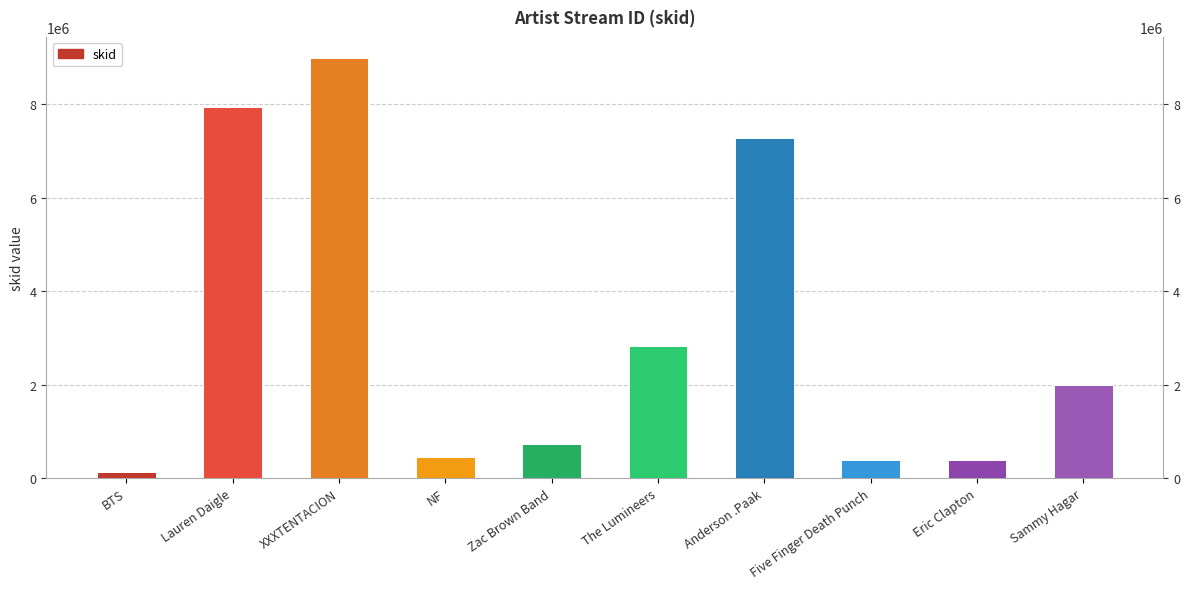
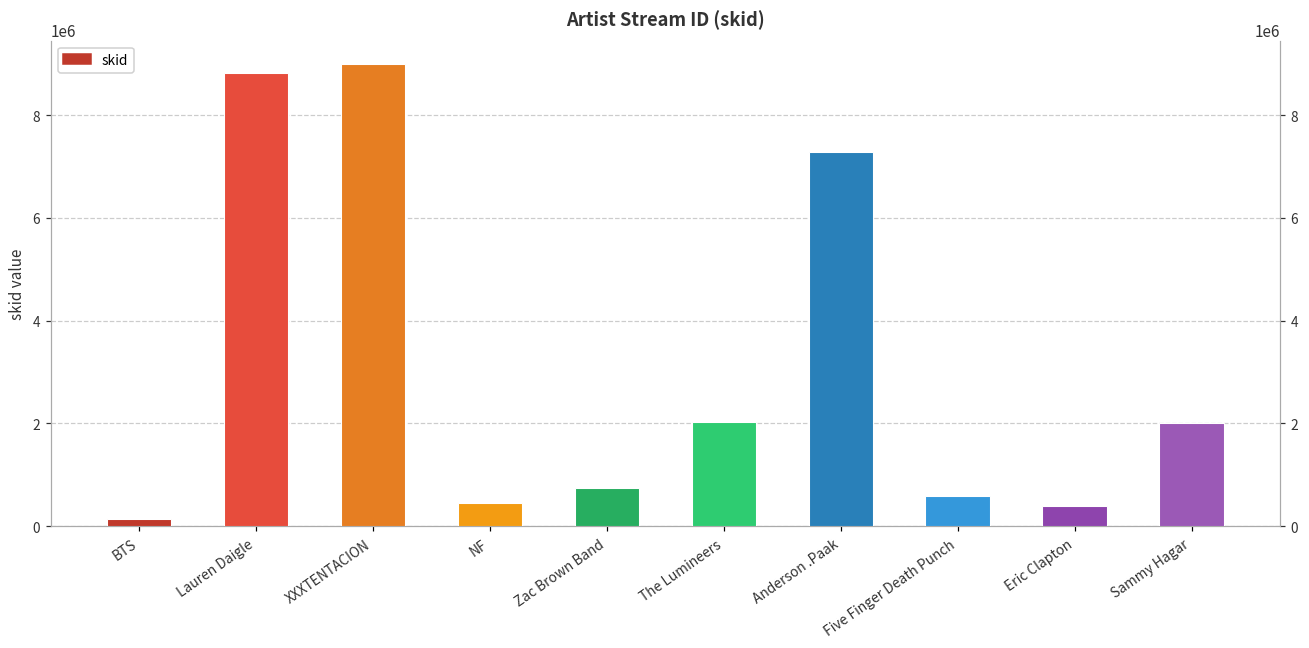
  {
    "BTS": 100000,
-   "Lauren Daigle": 7900000,
+   "Lauren Daigle": 8800000,
    "XXXTENTACION": 9000000,
    "NF": 500000,
    "Zac Brown Band": 700000,
-   "The Lumineers": 2800000,
+   "The Lumineers": 2000000,
    "Anderson .Paak": 7300000,
-   "Five Finger Death Punch": 400000,
+   "Five Finger Death Punch": 600000,
    "Eric Clapton": 400000,
    "Sammy Hagar": 2000000
  }
